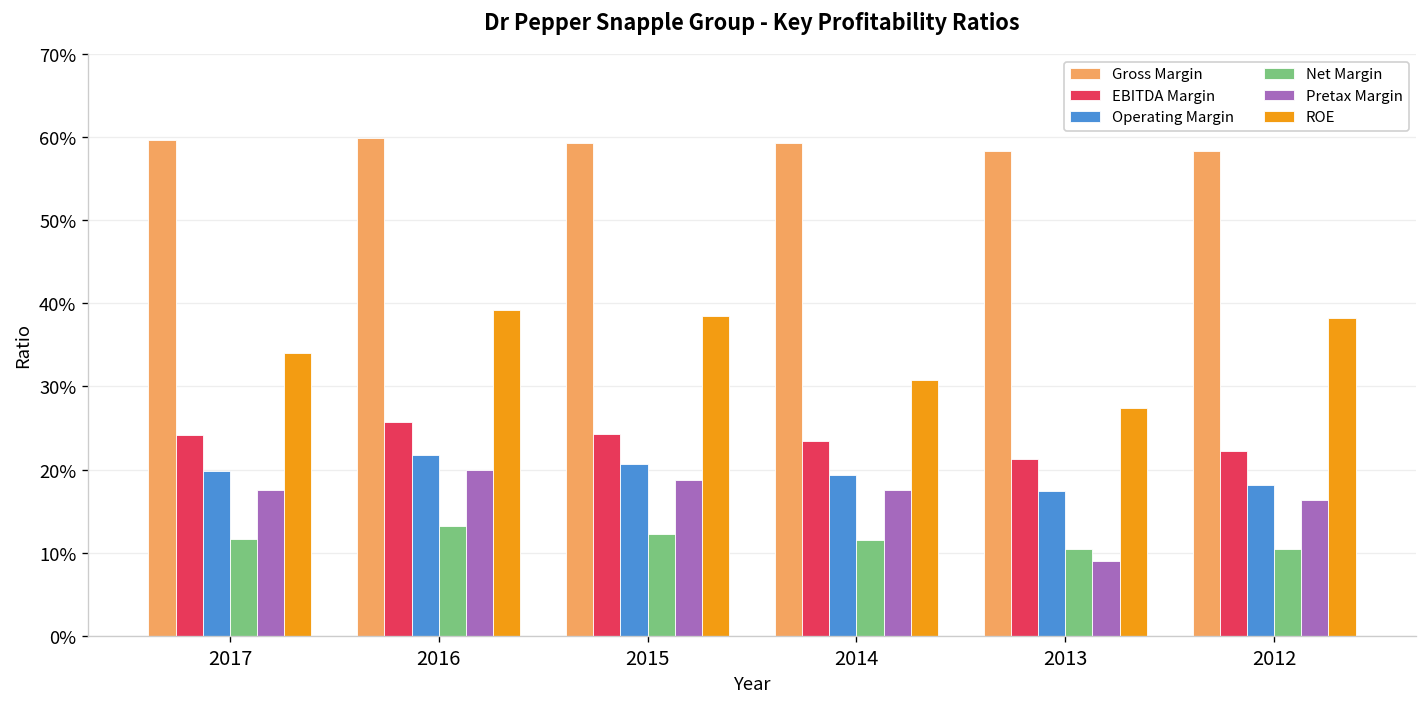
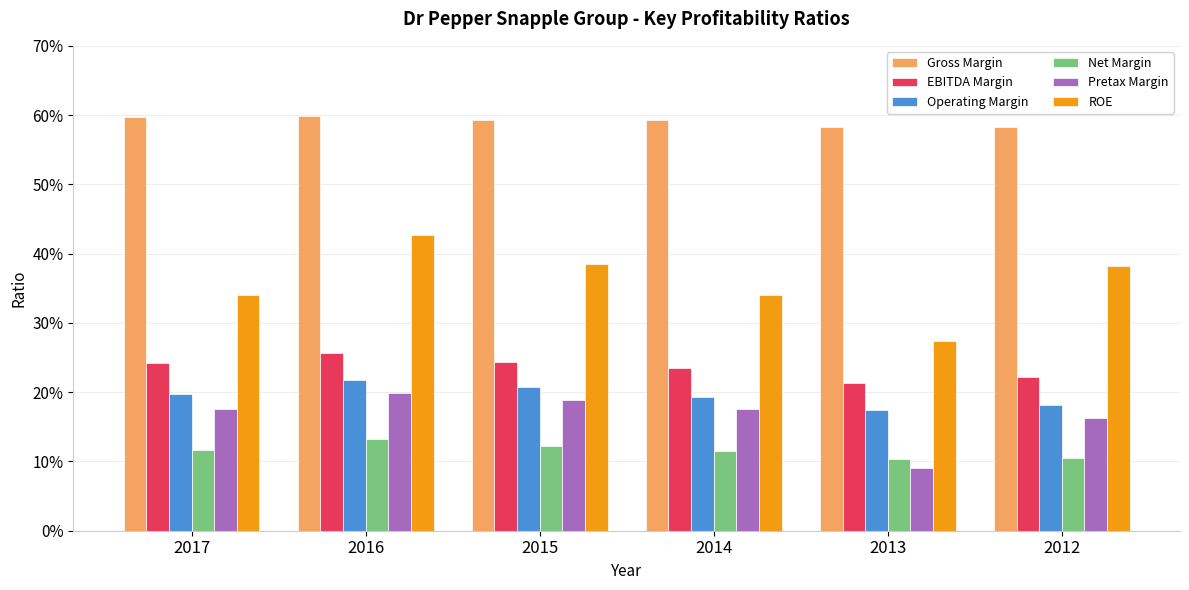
  {
    "Gross Margin": {
      "2017": "60%",
      "2016": "60%",
      "2015": "59%",
      "2014": "59%",
      "2013": "58%",
      "2012": "58%"
    },
    "EBITDA Margin": {
      "2017": "24%",
      "2016": "26%",
      "2015": "24%",
      "2014": "24%",
      "2013": "21%",
      "2012": "22%"
    },
    "Operating Margin": {
      "2017": "20%",
      "2016": "22%",
      "2015": "21%",
      "2014": "19%",
      "2013": "17%",
      "2012": "18%"
    },
    "Net Margin": {
      "2017": "12%",
      "2016": "13%",
      "2015": "12%",
      "2014": "12%",
      "2013": "10%",
      "2012": "11%"
    },
    "Pretax Margin": {
      "2017": "18%",
      "2016": "20%",
      "2015": "19%",
      "2014": "18%",
      "2013": "9%",
      "2012": "16%"
    },
    "ROE": {
      "2017": "34%",
-     "2016": "39%",
+     "2016": "43%",
      "2015": "39%",
-     "2014": "31%",
+     "2014": "34%",
      "2013": "27%",
      "2012": "38%"
    }
  }
